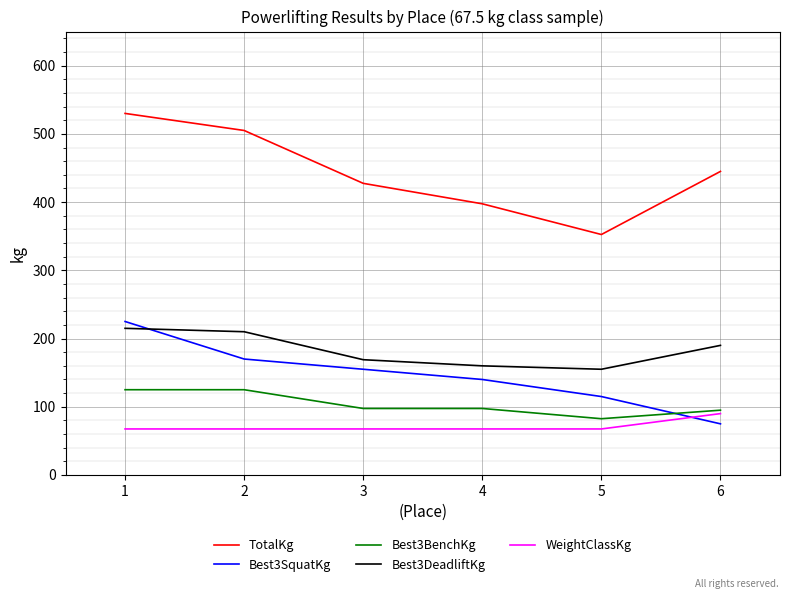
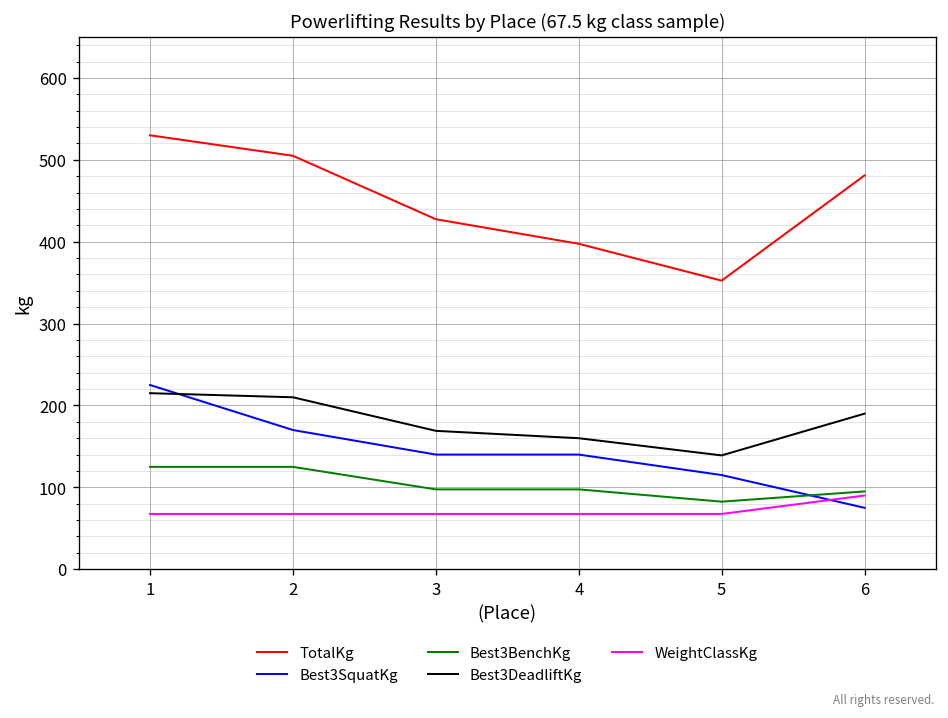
  {
    "TotalKg": {
      "1": 530,
      "2": 510,
      "3": 430,
      "4": 400,
      "5": 350,
-     "6": 450
+     "6": 480
    },
    "Best3SquatKg": {
      "1": 230,
      "2": 170,
-     "3": 160,
+     "3": 140,
      "4": 140,
      "5": 120,
      "6": 80
    },
    "Best3BenchKg": {
      "1": 130,
      "2": 130,
      "3": 100,
      "4": 100,
      "5": 80,
      "6": 100
    },
    "Best3DeadliftKg": {
      "1": 220,
      "2": 210,
      "3": 170,
      "4": 160,
-     "5": 160,
+     "5": 140,
      "6": 190
    },
    "WeightClassKg": {
      "1": 70,
      "2": 70,
      "3": 70,
      "4": 70,
      "5": 70,
      "6": 90
    }
  }
